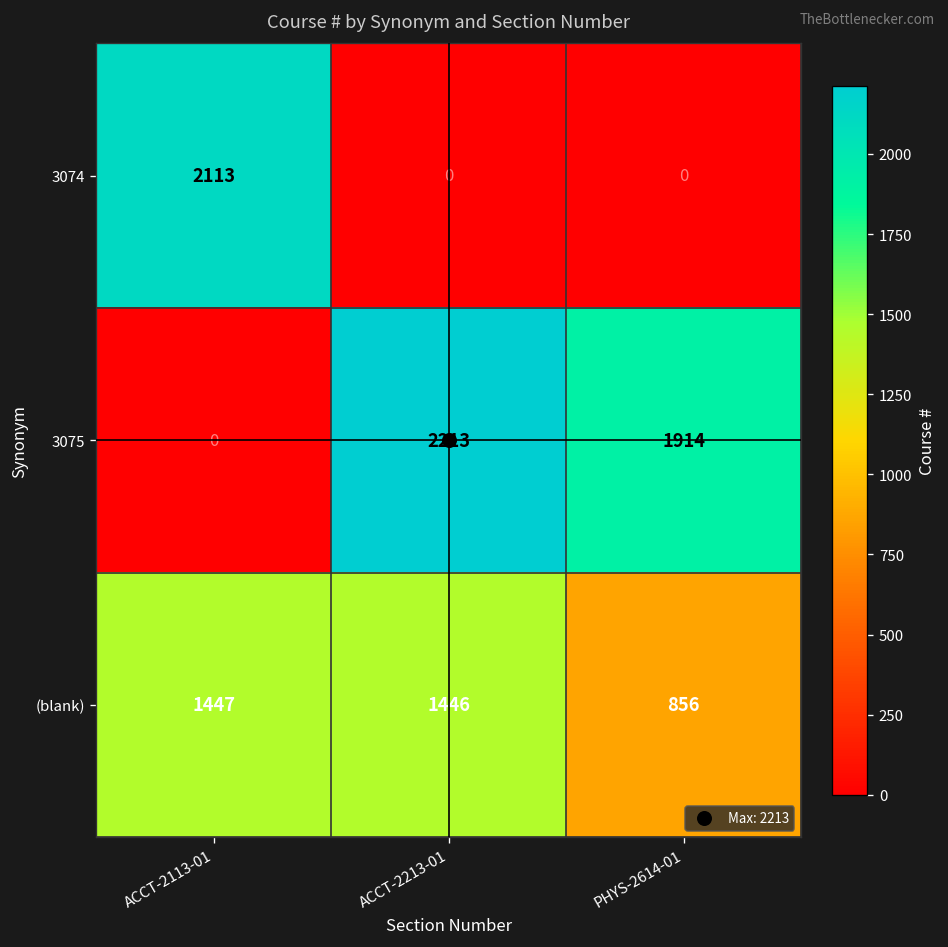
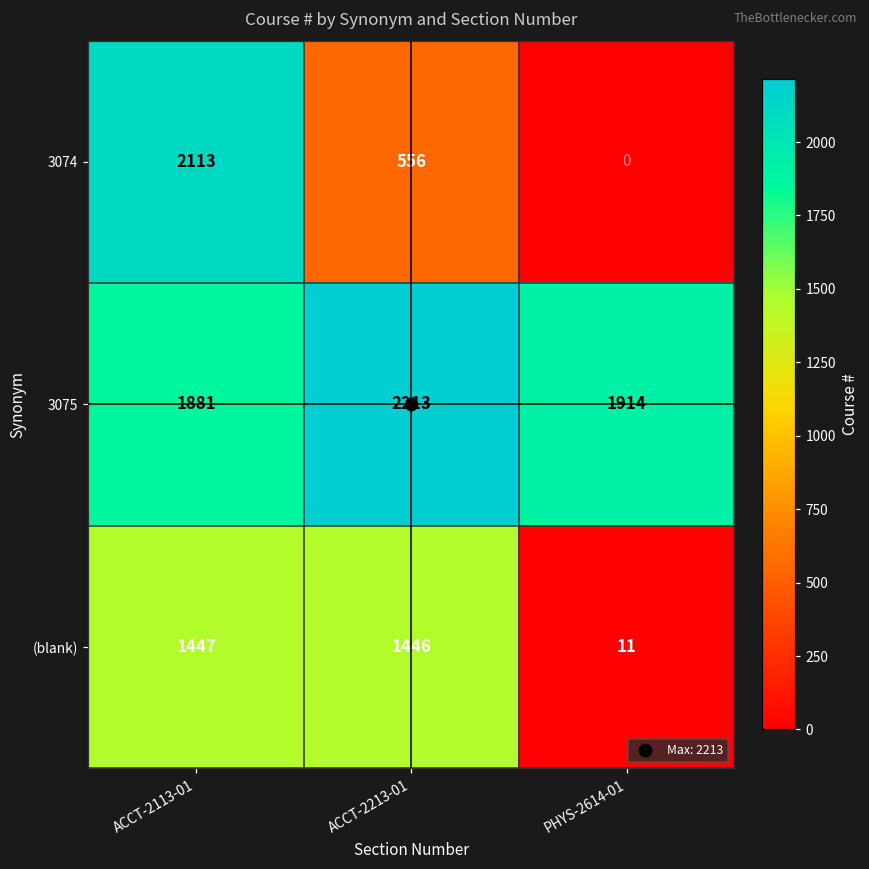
  {
    "3074": {
      "ACCT-2113-01": 2113,
-     "ACCT-2213-01": 0,
+     "ACCT-2213-01": 556,
      "PHYS-2614-01": 0
    },
    "3075": {
-     "ACCT-2113-01": 0,
+     "ACCT-2113-01": 1881,
      "PHYS-2614-01": 1914
    },
    "(blank)": {
      "ACCT-2113-01": 1447,
      "ACCT-2213-01": 1446,
-     "PHYS-2614-01": 856
+     "PHYS-2614-01": 11
    }
  }
